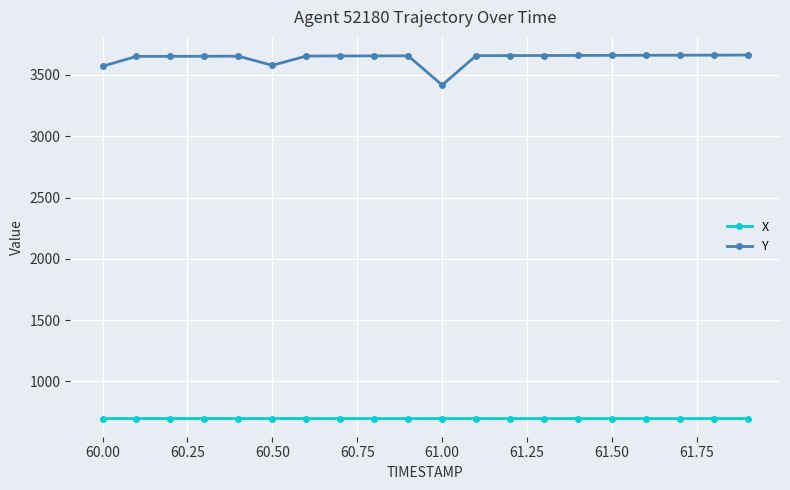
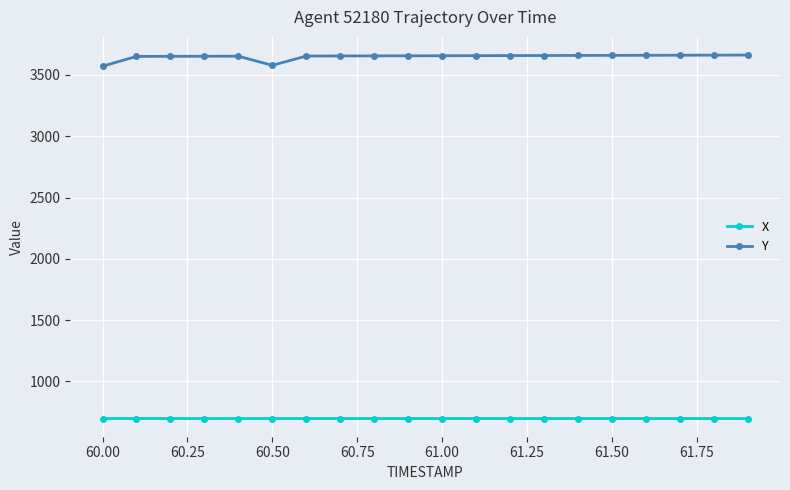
  {
    "X": {
      "60.00": 700,
      "60.50": 700,
      "61.00": 700,
      "61.50": 700
    },
    "Y": {
      "60.00": 3570,
      "60.50": 3580,
-     "61.00": 3420,
+     "61.00": 3660,
      "61.50": 3660
    }
  }
